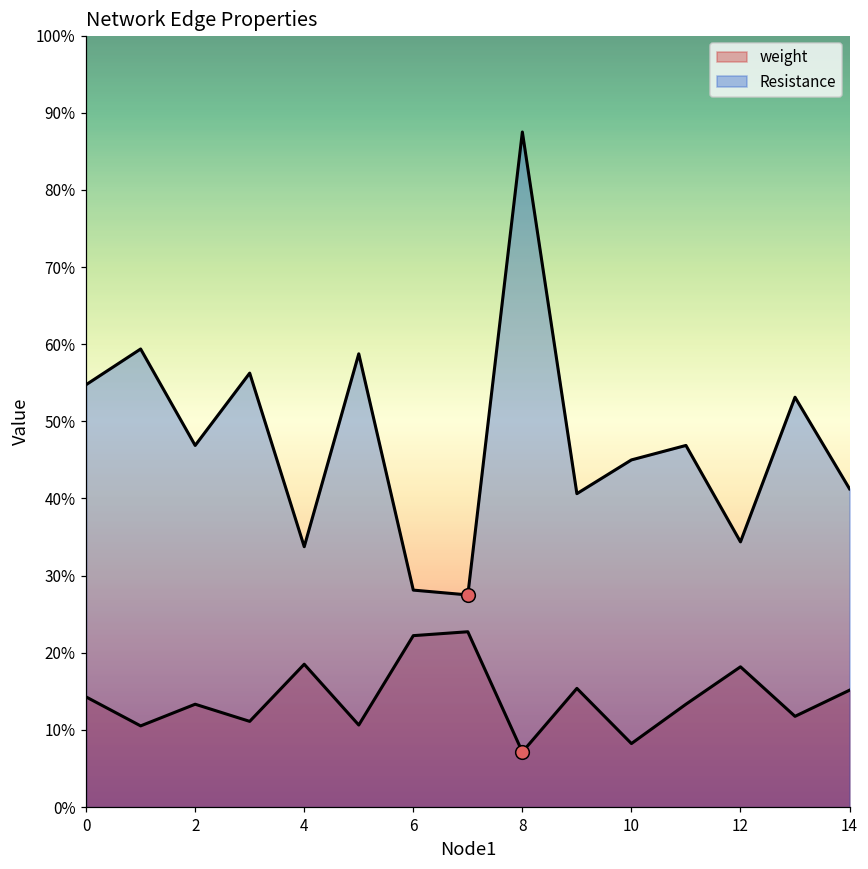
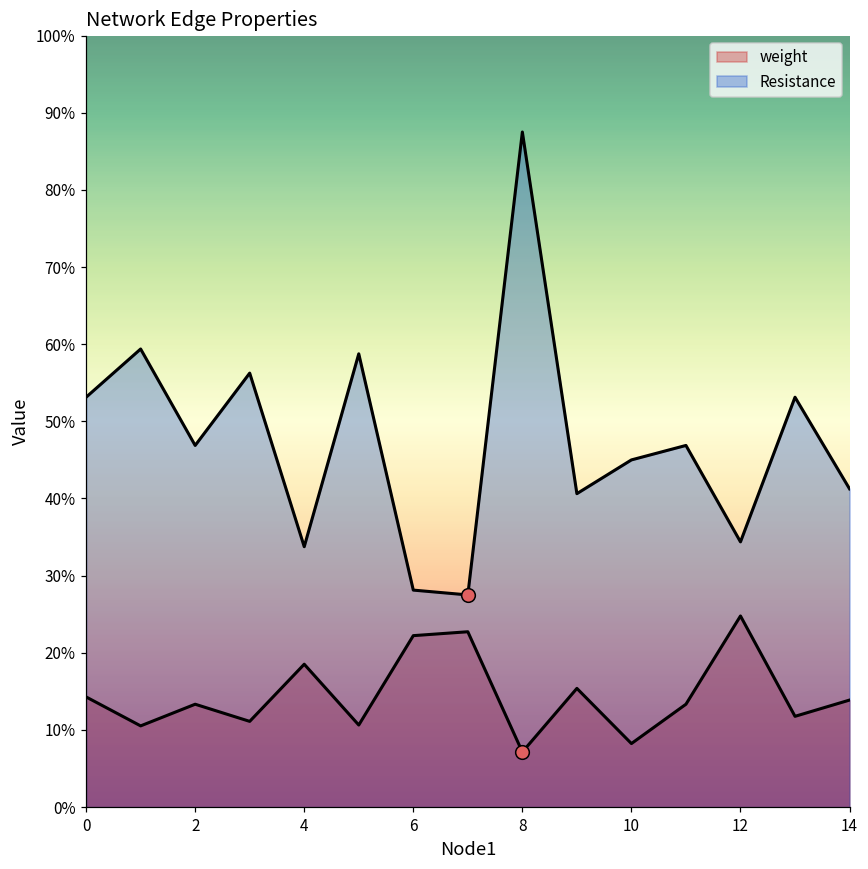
  {
    "weight": {
      "0": "14%",
      "6": "22%",
      "10": "8%",
-     "12": "18%",
-     "14": "15%"
+     "12": "25%",
+     "14": "14%"
    },
    "Resistance": {
-     "0": "55%",
+     "0": "53%",
      "6": "28%",
      "8": "87%",
      "10": "45%",
      "12": "34%",
      "14": "41%"
    }
  }
